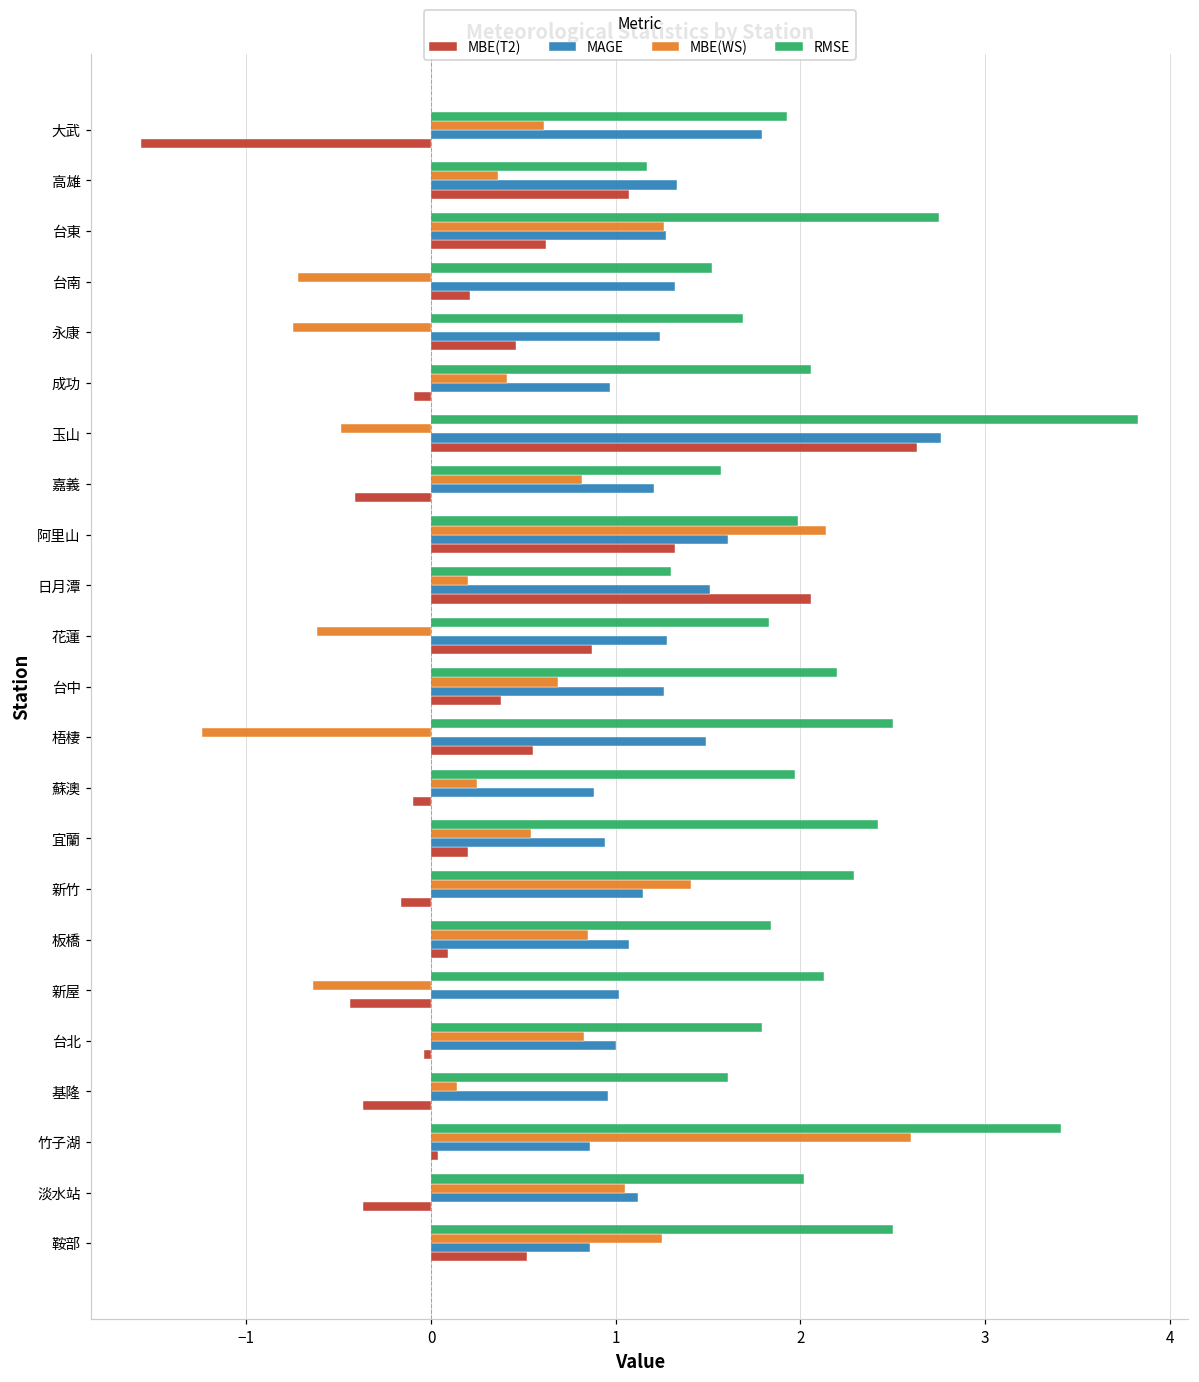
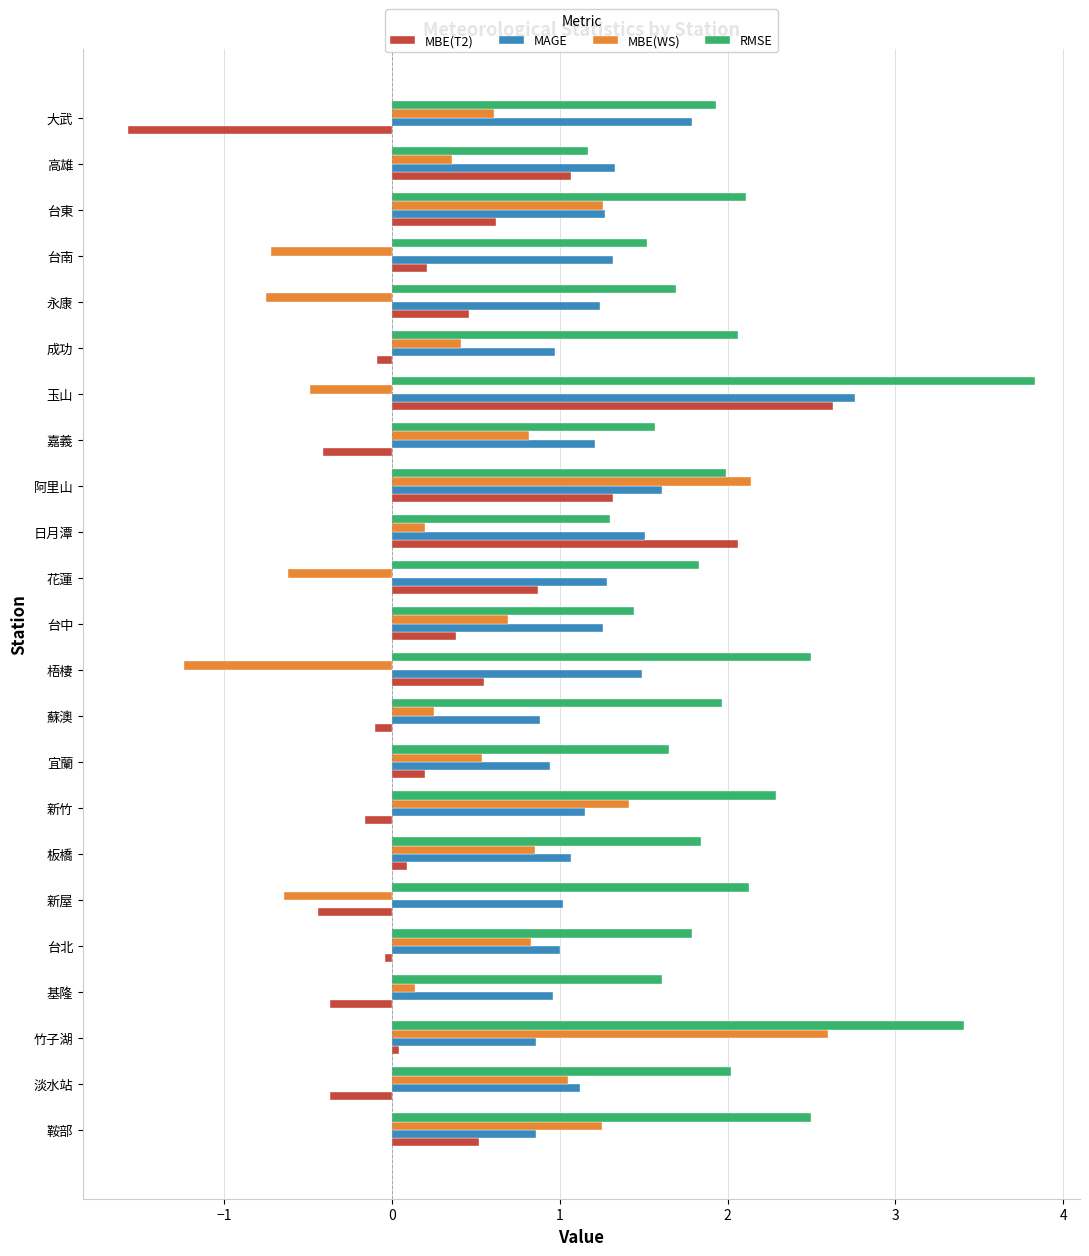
  {
    "MBE(T2)": {
      "大武": -1.57,
      "高雄": 1.07,
      "台東": 0.62,
      "台南": 0.21,
      "永康": 0.46,
      "成功": -0.09,
      "玉山": 2.63,
      "嘉義": -0.41,
      "阿里山": 1.32,
      "日月潭": 2.06,
      "花蓮": 0.87,
      "台中": 0.38,
      "梧棲": 0.55,
      "蘇澳": -0.10,
      "宜蘭": 0.20,
      "新竹": -0.16,
      "板橋": 0.09,
      "新屋": -0.44,
      "台北": -0.04,
      "基隆": -0.37,
      "竹子湖": 0.04,
      "淡水站": -0.37,
      "鞍部": 0.52
    },
    "MAGE": {
      "大武": 1.79,
      "高雄": 1.33,
      "台東": 1.27,
      "台南": 1.32,
      "永康": 1.24,
      "成功": 0.97,
      "玉山": 2.76,
      "嘉義": 1.21,
      "阿里山": 1.61,
      "日月潭": 1.51,
      "花蓮": 1.28,
      "台中": 1.26,
      "梧棲": 1.49,
      "蘇澳": 0.88,
      "宜蘭": 0.94,
      "新竹": 1.15,
      "板橋": 1.07,
      "新屋": 1.02,
      "台北": 1.00,
      "基隆": 0.96,
      "竹子湖": 0.86,
      "淡水站": 1.12,
      "鞍部": 0.86
    },
    "MBE(WS)": {
      "大武": 0.61,
      "高雄": 0.36,
      "台東": 1.26,
      "台南": -0.72,
      "永康": -0.75,
      "成功": 0.41,
      "玉山": -0.49,
      "嘉義": 0.82,
      "阿里山": 2.14,
      "日月潭": 0.20,
      "花蓮": -0.62,
      "台中": 0.69,
      "梧棲": -1.24,
      "蘇澳": 0.25,
      "宜蘭": 0.54,
      "新竹": 1.41,
      "板橋": 0.85,
      "新屋": -0.64,
      "台北": 0.83,
      "基隆": 0.14,
      "竹子湖": 2.60,
      "淡水站": 1.05,
      "鞍部": 1.25
    },
    "RMSE": {
      "大武": 1.93,
      "高雄": 1.17,
-     "台東": 2.75,
+     "台東": 2.11,
      "台南": 1.52,
      "永康": 1.69,
      "成功": 2.06,
      "玉山": 3.83,
      "嘉義": 1.57,
      "阿里山": 1.99,
      "日月潭": 1.30,
      "花蓮": 1.83,
-     "台中": 2.20,
+     "台中": 1.44,
      "梧棲": 2.50,
      "蘇澳": 1.97,
-     "宜蘭": 2.42,
+     "宜蘭": 1.65,
      "新竹": 2.29,
      "板橋": 1.84,
      "新屋": 2.13,
      "台北": 1.79,
      "基隆": 1.61,
      "竹子湖": 3.41,
      "淡水站": 2.02,
      "鞍部": 2.50
    }
  }
